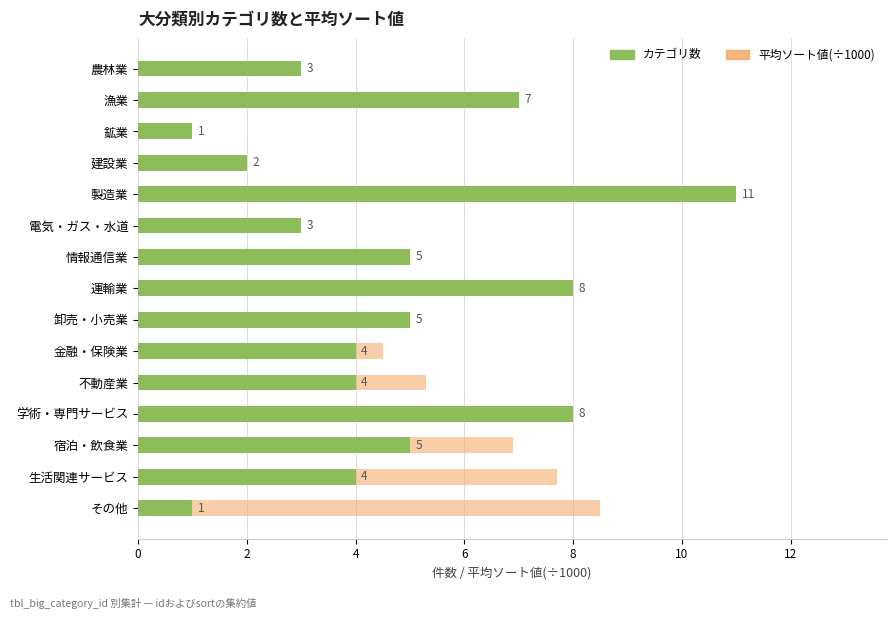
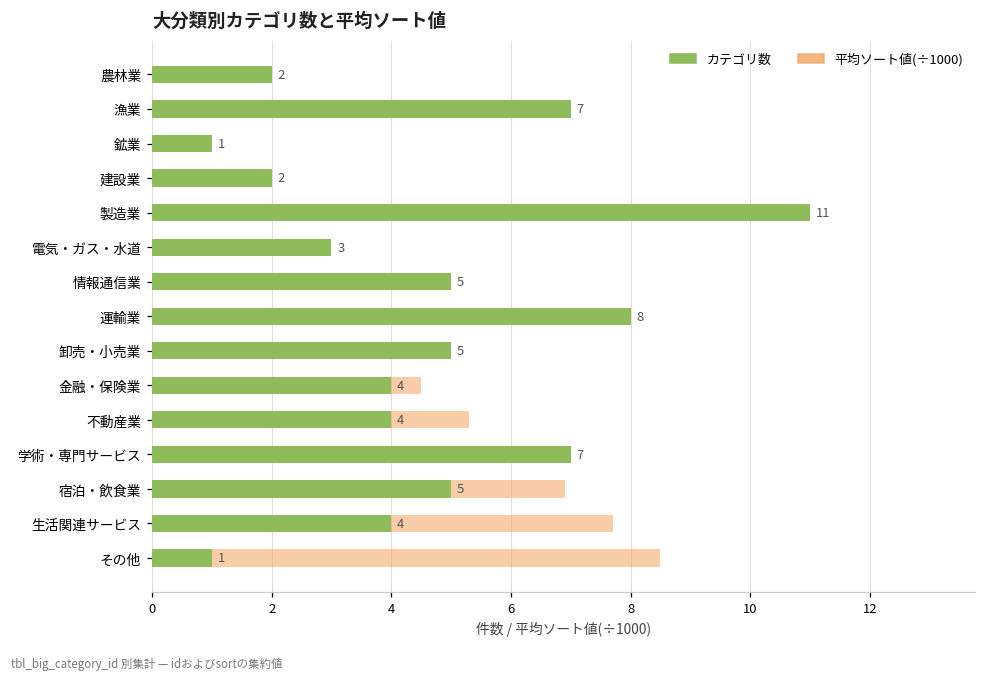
  {
    "カテゴリ数": {
-     "農林業": 3,
+     "農林業": 2,
      "漁業": 7,
      "鉱業": 1,
      "建設業": 2,
      "製造業": 11,
      "電気・ガス・水道": 3,
      "情報通信業": 5,
      "運輸業": 8,
      "卸売・小売業": 5,
-     "学術・専門サービス": 8
+     "学術・専門サービス": 7
    }
  }
